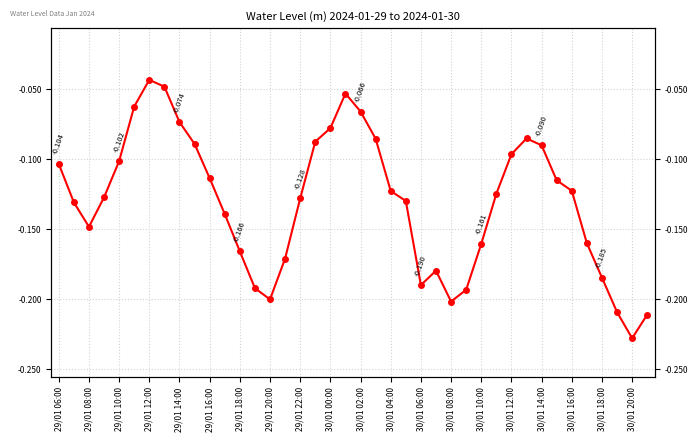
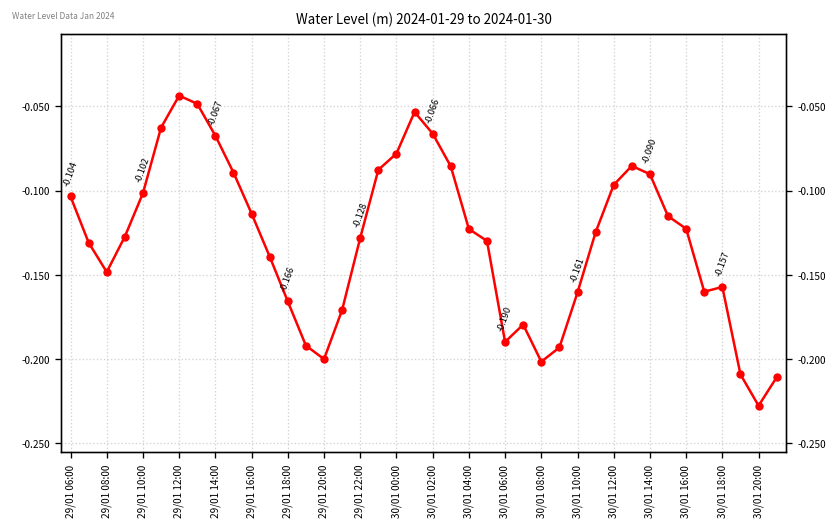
  {
    "29/01 06:00": -0.104,
    "29/01 10:00": -0.102,
-   "29/01 14:00": -0.074,
+   "29/01 14:00": -0.067,
    "29/01 18:00": -0.166,
    "29/01 22:00": -0.128,
    "30/01 02:00": -0.066,
    "30/01 06:00": -0.190,
    "30/01 10:00": -0.161,
    "30/01 14:00": -0.090,
-   "30/01 18:00": -0.185
+   "30/01 18:00": -0.157
  }
